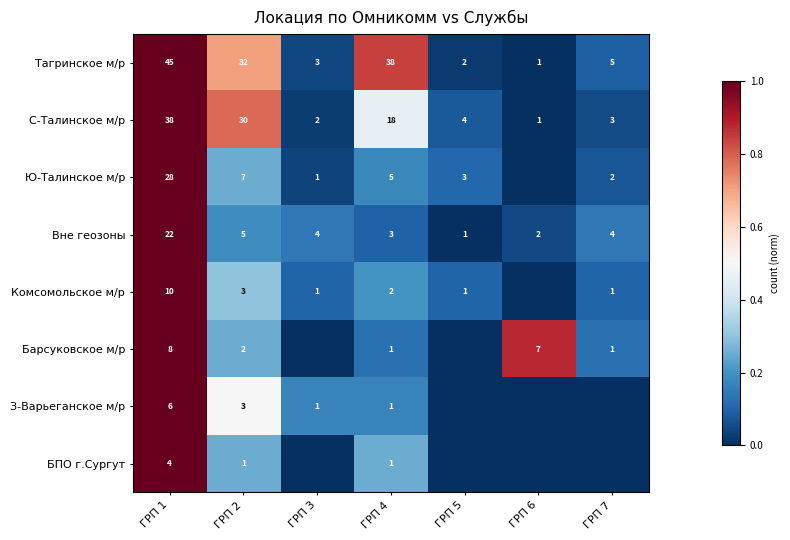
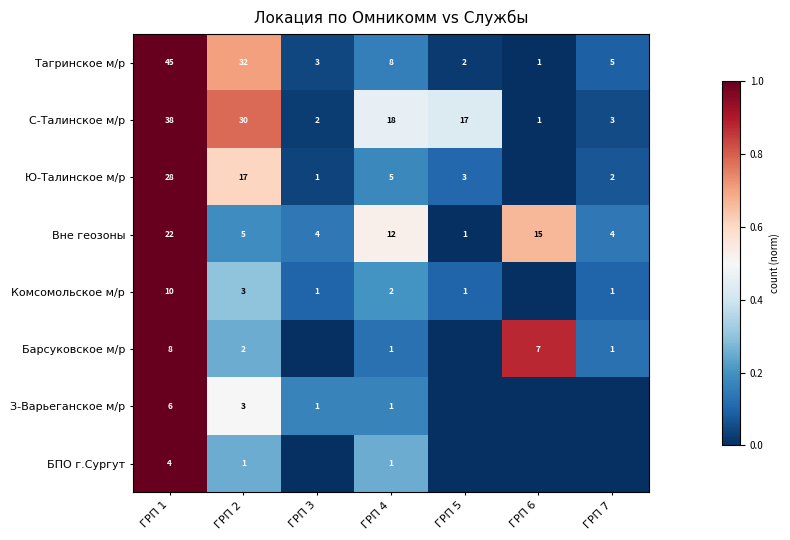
  {
    "Тагринское м/р": {
      "ГРП 1": 45,
      "ГРП 2": 32,
      "ГРП 3": 3,
-     "ГРП 4": 38,
+     "ГРП 4": 8,
      "ГРП 5": 2,
      "ГРП 6": 1,
      "ГРП 7": 5
    },
    "С-Талинское м/р": {
      "ГРП 1": 38,
      "ГРП 2": 30,
      "ГРП 3": 2,
      "ГРП 4": 18,
-     "ГРП 5": 4,
+     "ГРП 5": 17,
      "ГРП 6": 1,
      "ГРП 7": 3
    },
    "Ю-Талинское м/р": {
      "ГРП 1": 28,
-     "ГРП 2": 7,
+     "ГРП 2": 17,
      "ГРП 3": 1,
      "ГРП 4": 5,
      "ГРП 5": 3,
      "ГРП 7": 2
    },
    "Вне геозоны": {
      "ГРП 1": 22,
      "ГРП 2": 5,
      "ГРП 3": 4,
-     "ГРП 4": 3,
+     "ГРП 4": 12,
      "ГРП 5": 1,
-     "ГРП 6": 2,
+     "ГРП 6": 15,
      "ГРП 7": 4
    },
    "Комсомольское м/р": {
      "ГРП 1": 10,
      "ГРП 2": 3,
      "ГРП 3": 1,
      "ГРП 4": 2,
      "ГРП 5": 1,
      "ГРП 7": 1
    },
    "Барсуковское м/р": {
      "ГРП 1": 8,
      "ГРП 2": 2,
      "ГРП 4": 1,
      "ГРП 6": 7,
      "ГРП 7": 1
    },
    "З-Варьеганское м/р": {
      "ГРП 1": 6,
      "ГРП 2": 3,
      "ГРП 3": 1,
      "ГРП 4": 1
    },
    "БПО г.Сургут": {
      "ГРП 1": 4,
      "ГРП 2": 1,
      "ГРП 4": 1
    }
  }
